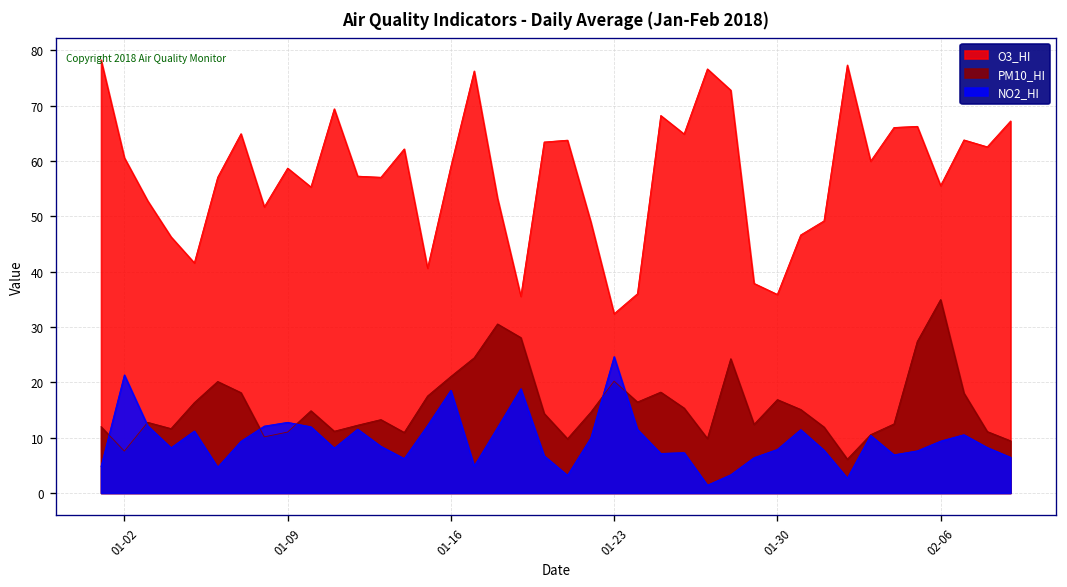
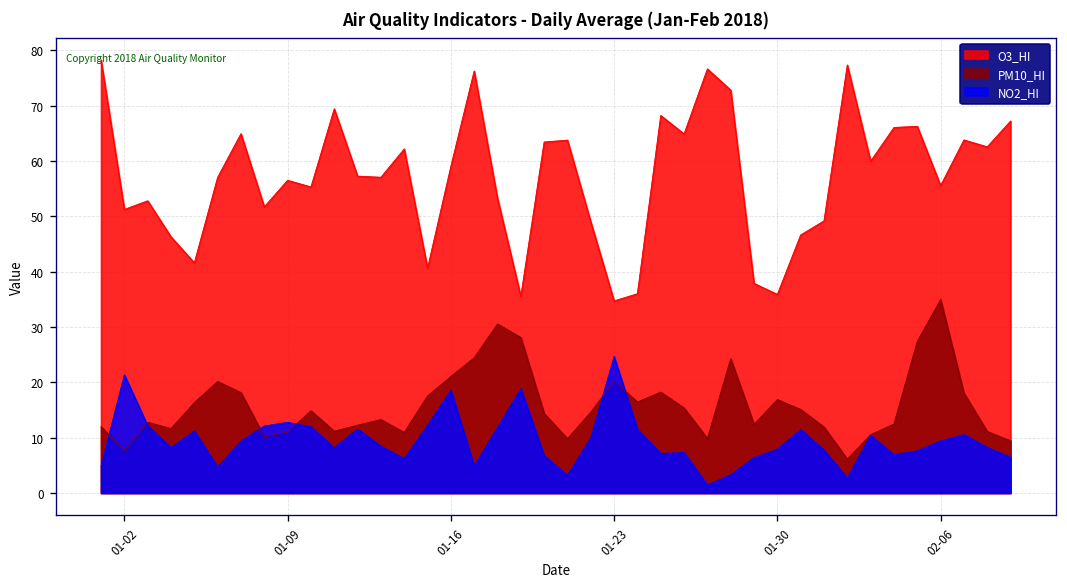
  {
    "O3_HI": {
-     "01-02": 61,
-     "01-09": 59,
+     "01-02": 51,
+     "01-09": 57,
      "01-16": 59,
-     "01-23": 32,
+     "01-23": 35,
      "01-30": 36,
      "02-06": 56
    },
    "PM10_HI": {
      "01-02": 8,
      "01-09": 11,
      "01-16": 21,
      "01-23": 20,
      "01-30": 17,
      "02-06": 35
    },
    "NO2_HI": {
      "01-02": 21,
      "01-09": 13,
      "01-16": 19,
      "01-23": 25,
      "01-30": 8,
      "02-06": 9
    }
  }
